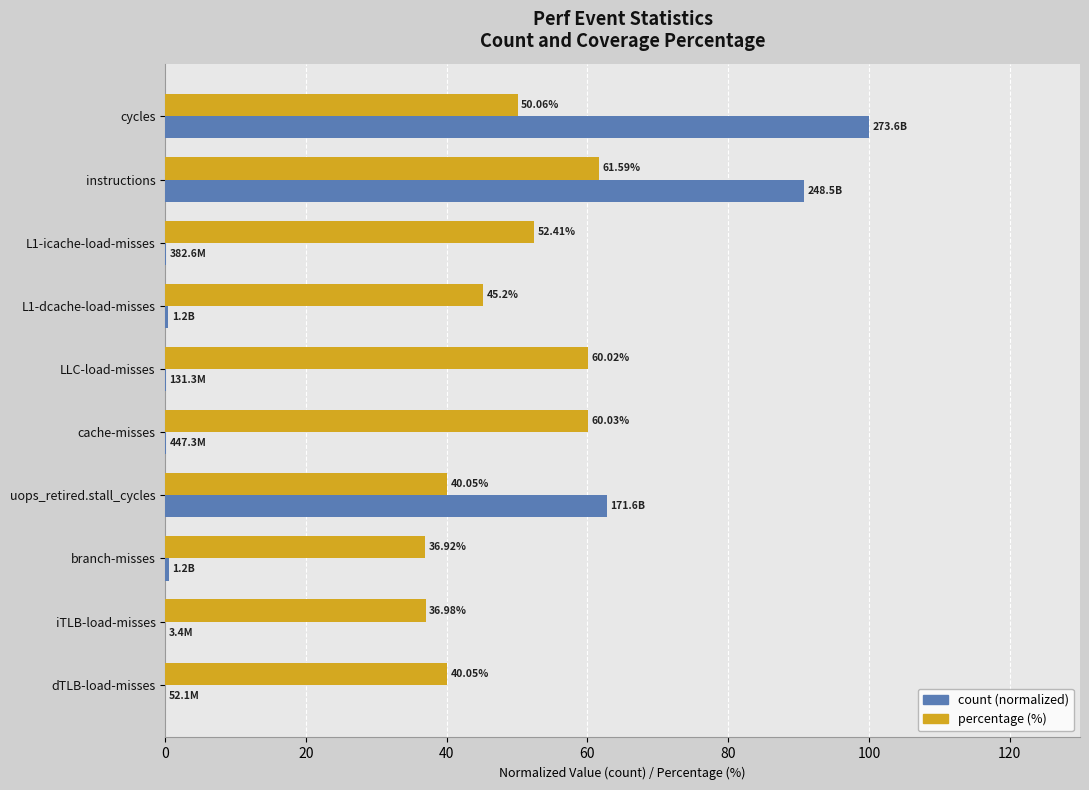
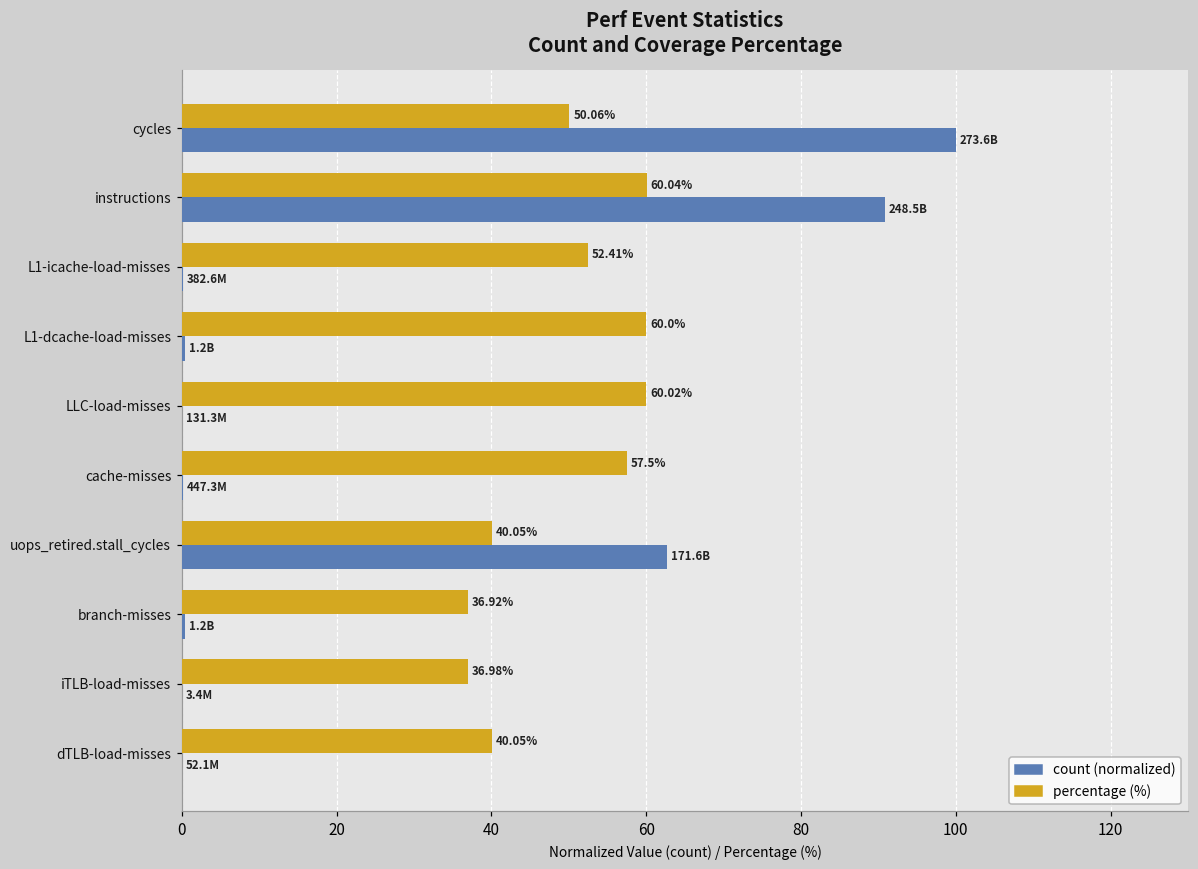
  {
    "percentage (%)": {
      "cycles": "50.06%",
-     "instructions": "61.59%",
+     "instructions": "60.04%",
      "L1-icache-load-misses": "52.41%",
-     "L1-dcache-load-misses": "45.2%",
+     "L1-dcache-load-misses": "60.0%",
      "LLC-load-misses": "60.02%",
-     "cache-misses": "60.03%",
+     "cache-misses": "57.5%",
      "uops_retired.stall_cycles": "40.05%",
      "branch-misses": "36.92%",
      "iTLB-load-misses": "36.98%",
      "dTLB-load-misses": "40.05%"
    }
  }
